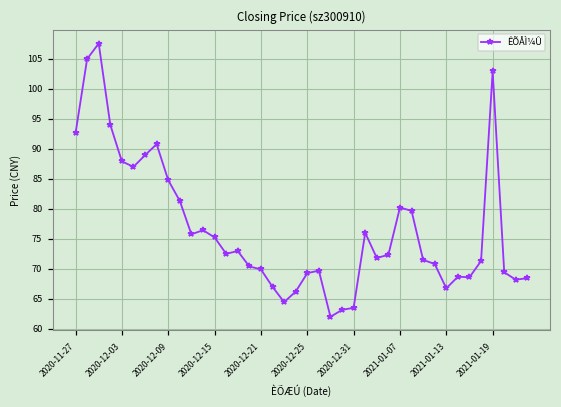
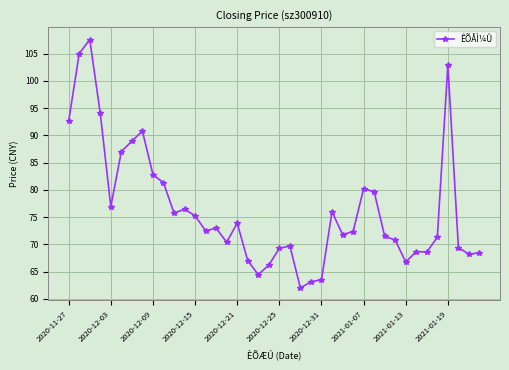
  {
    "2020-11-27": 93,
-   "2020-12-03": 88,
-   "2020-12-09": 85,
+   "2020-12-03": 77,
+   "2020-12-09": 83,
    "2020-12-15": 75,
-   "2020-12-21": 70,
+   "2020-12-21": 74,
    "2020-12-25": 69,
    "2020-12-31": 64,
    "2021-01-07": 80,
    "2021-01-13": 67,
    "2021-01-19": 103
  }
